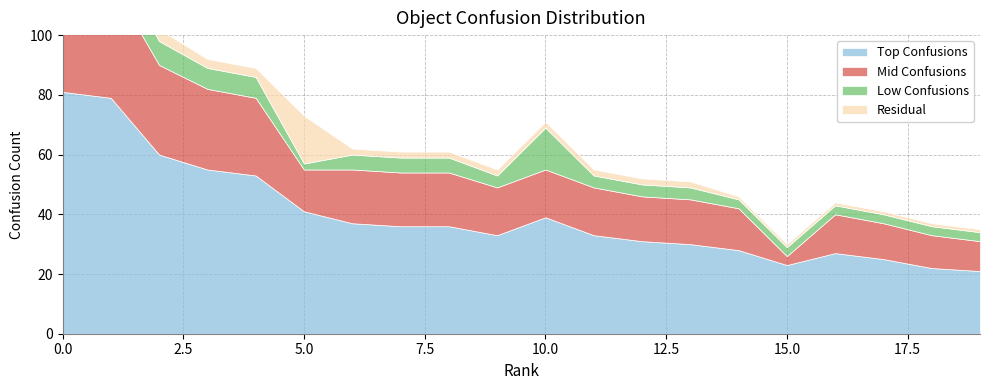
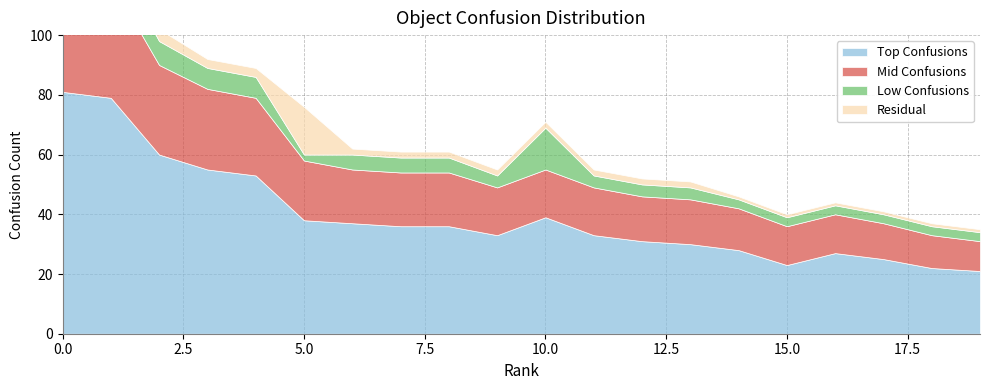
  {
    "Top Confusions": {
      "0.0": 81,
-     "5.0": 41,
+     "5.0": 38,
      "10.0": 39,
      "15.0": 23
    },
    "Mid Confusions": {
-     "5.0": 14,
+     "5.0": 20,
      "10.0": 16,
-     "15.0": 3
+     "15.0": 13
    },
    "Low Confusions": {
      "5.0": 2,
      "10.0": 14,
      "15.0": 3
    },
    "Residual": {
      "5.0": 16,
      "10.0": 2,
      "15.0": 1
    }
  }
